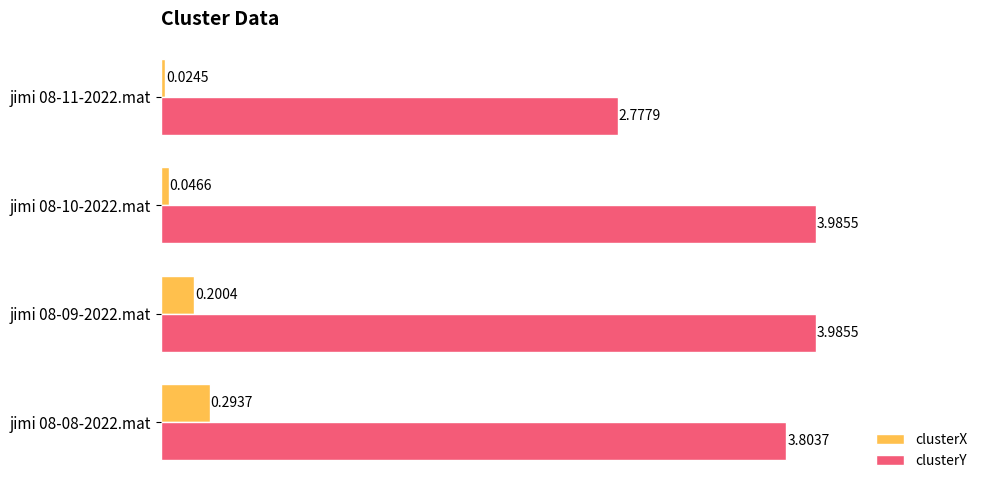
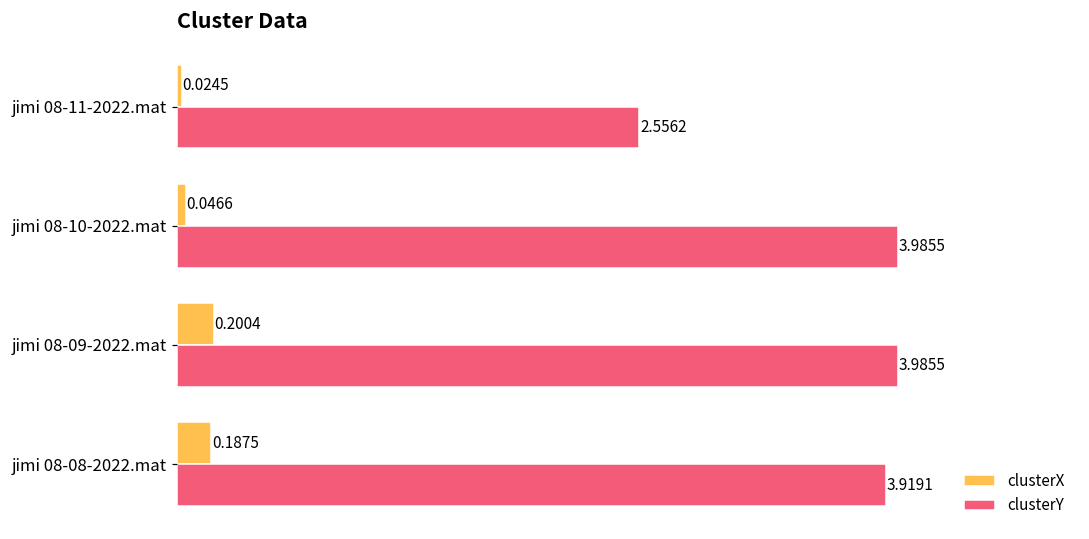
  {
    "clusterX": {
      "jimi 08-11-2022.mat": 0.0245,
      "jimi 08-10-2022.mat": 0.0466,
      "jimi 08-09-2022.mat": 0.2004,
-     "jimi 08-08-2022.mat": 0.2937
+     "jimi 08-08-2022.mat": 0.1875
    },
    "clusterY": {
-     "jimi 08-11-2022.mat": 2.7779,
+     "jimi 08-11-2022.mat": 2.5562,
      "jimi 08-10-2022.mat": 3.9855,
      "jimi 08-09-2022.mat": 3.9855,
-     "jimi 08-08-2022.mat": 3.8037
+     "jimi 08-08-2022.mat": 3.9191
    }
  }
